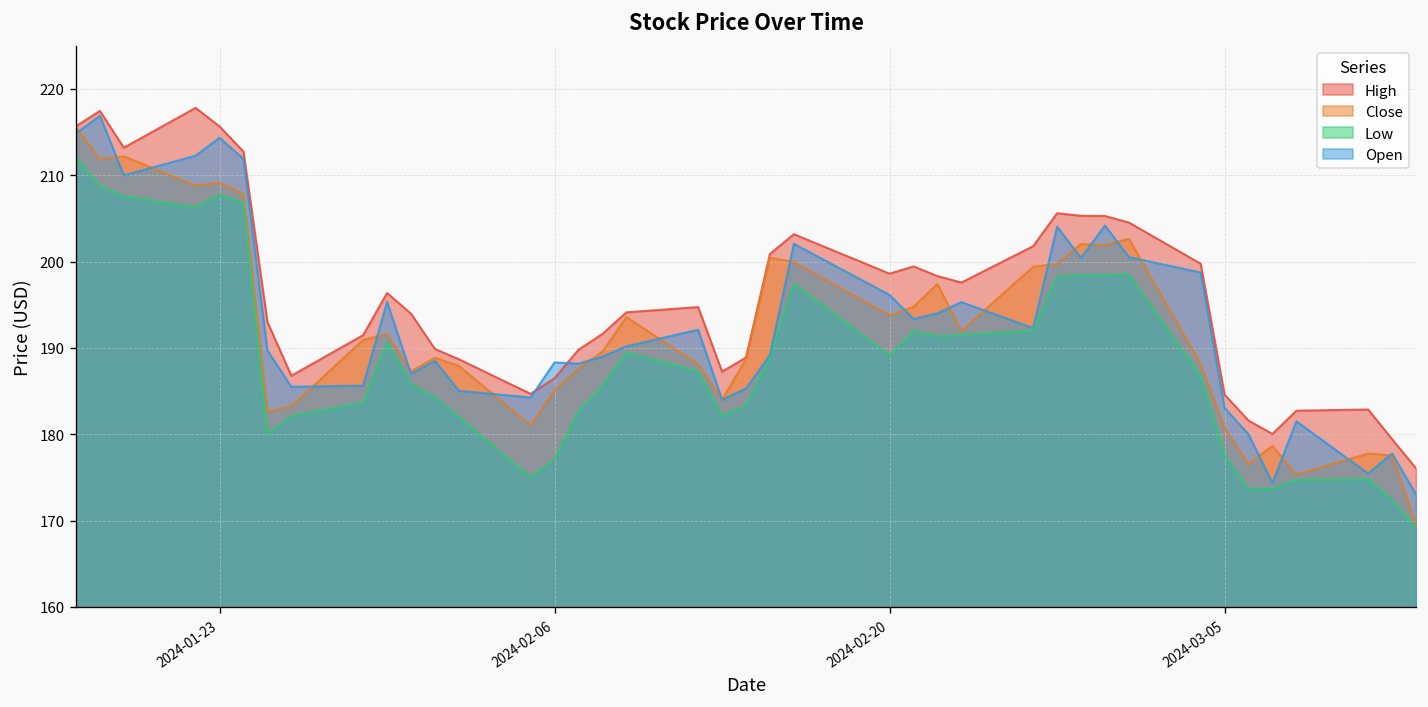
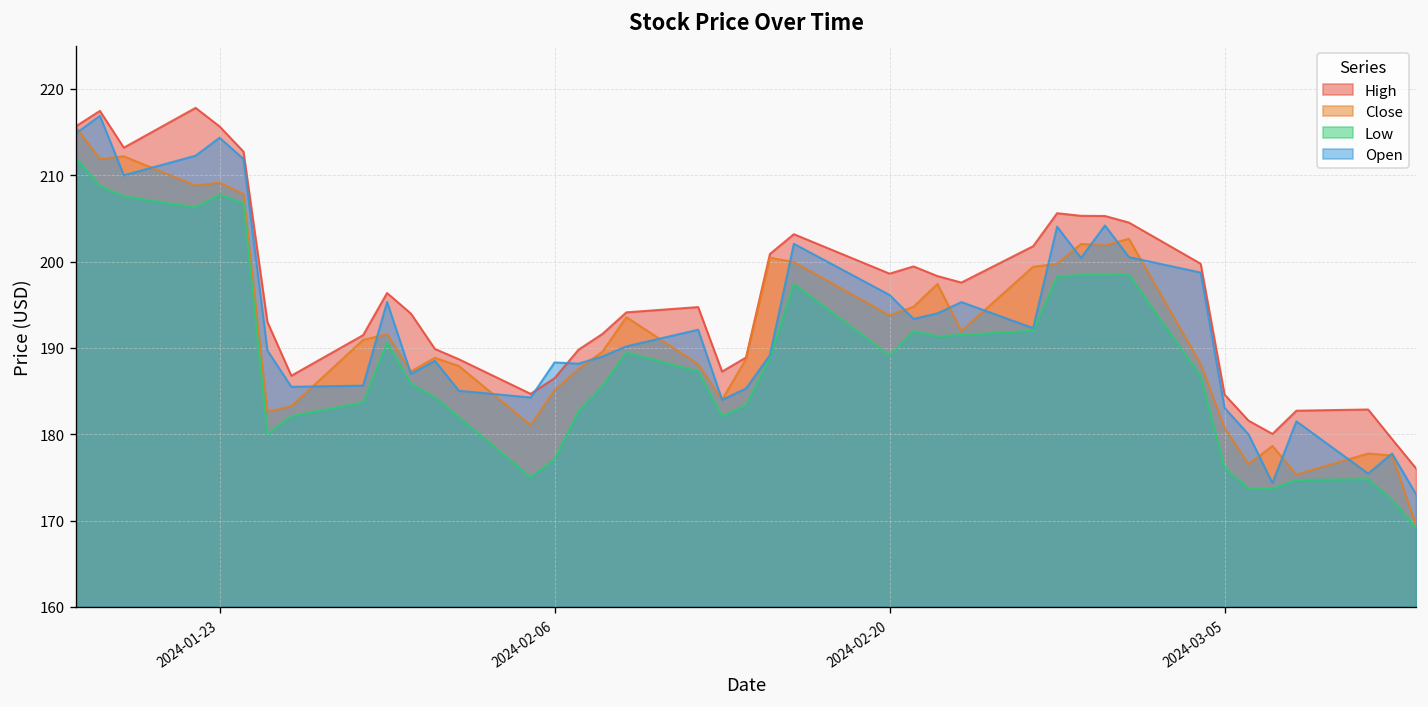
  {
    "Low": {
      "2024-01-23": 208,
      "2024-02-06": 177,
      "2024-02-20": 189,
-     "2024-03-05": 178
+     "2024-03-05": 176
    },
    "Open": {
      "2024-01-23": 214,
      "2024-02-06": 188,
      "2024-02-20": 196,
      "2024-03-05": 183
    }
  }
